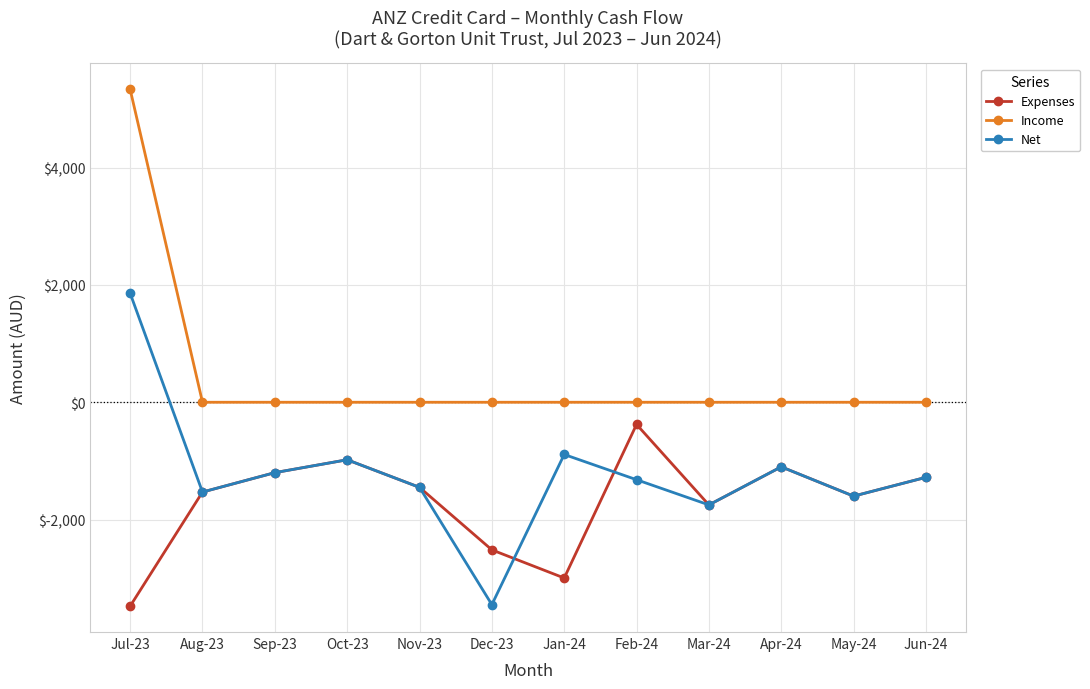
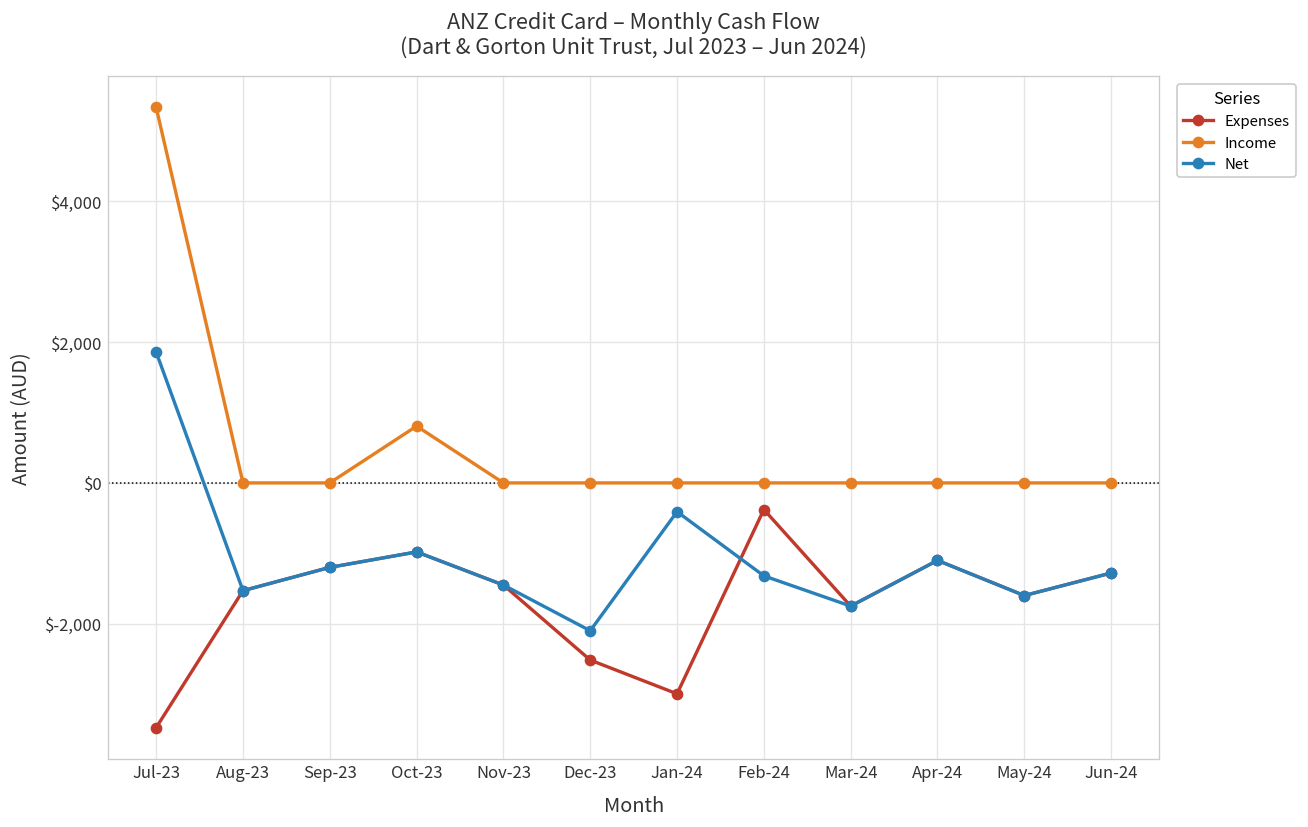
  {
    "Expenses": {
      "Jul-23": "$-3,500",
      "Dec-23": "$-2,500",
      "Jan-24": "$-3,000",
      "Feb-24": "$-400"
    },
    "Income": {
      "Jul-23": "$5,300",
      "Aug-23": "$0",
      "Sep-23": "$0",
-     "Oct-23": "$0",
+     "Oct-23": "$800",
      "Nov-23": "$0",
      "Dec-23": "$0",
      "Jan-24": "$0",
      "Feb-24": "$0",
      "Mar-24": "$0",
      "Apr-24": "$0",
      "May-24": "$0",
      "Jun-24": "$0"
    },
    "Net": {
      "Jul-23": "$1,900",
-     "Dec-23": "$-3,500",
-     "Jan-24": "$-900",
+     "Dec-23": "$-2,100",
+     "Jan-24": "$-400",
      "Feb-24": "$-1,300"
    }
  }
